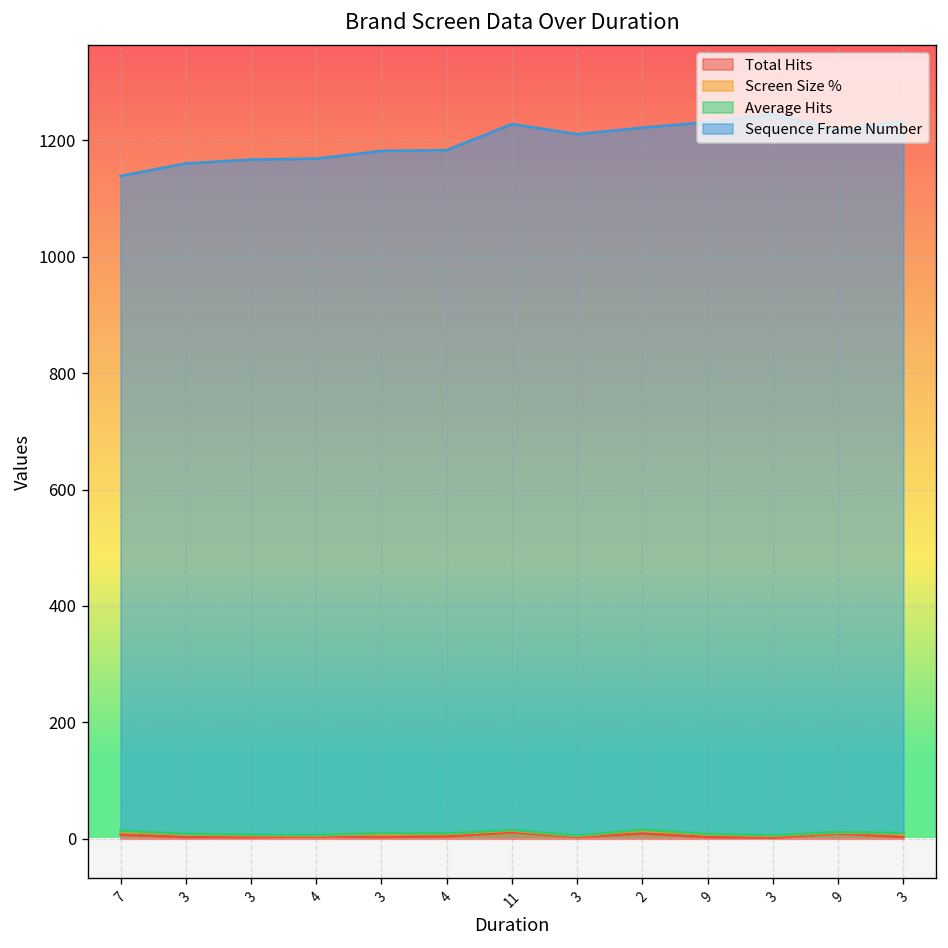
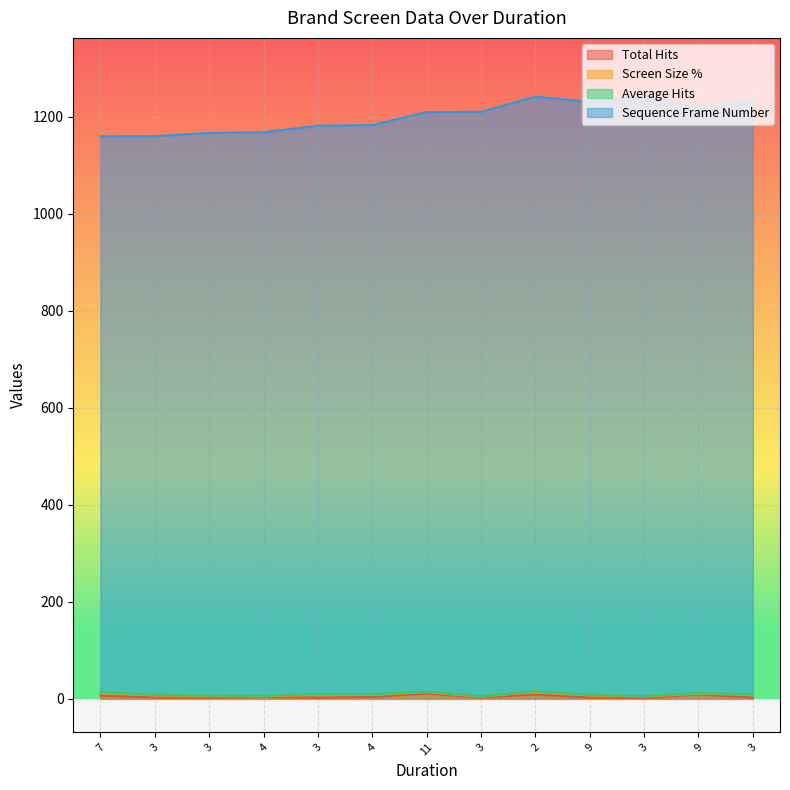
  {
    "Total Hits": {
      "7": 10,
      "2": 10
    },
    "Sequence Frame Number": {
-     "7": 1130,
-     "11": 1210,
-     "2": 1210
+     "7": 1150,
+     "11": 1200,
+     "2": 1230
    }
  }
